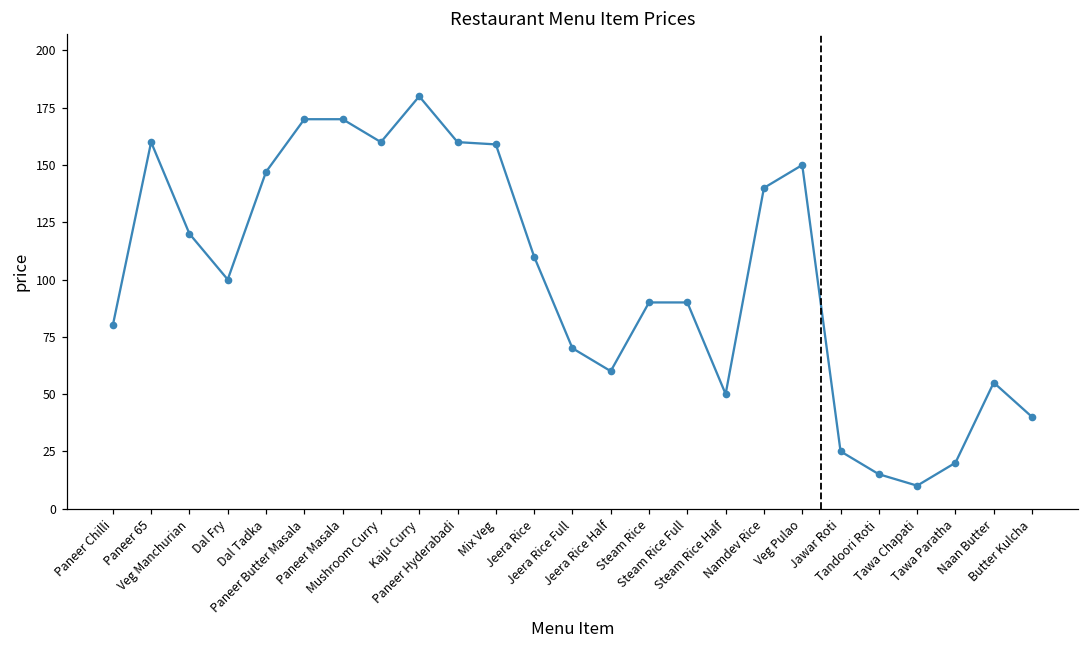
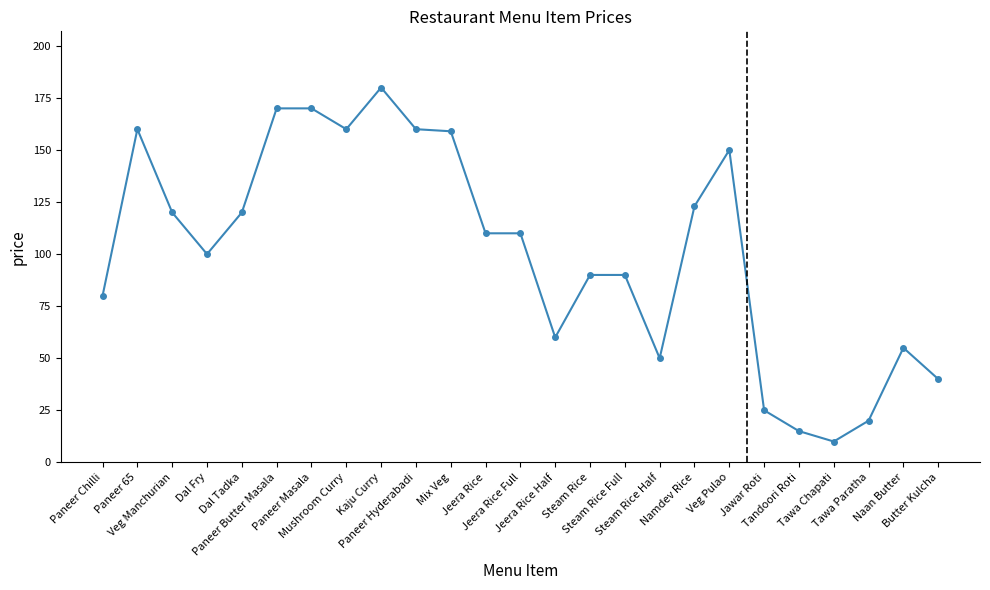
  {
    "Paneer Chilli": 80,
    "Paneer 65": 160,
    "Veg Manchurian": 120,
    "Dal Fry": 100,
-   "Dal Tadka": 147,
+   "Dal Tadka": 120,
    "Paneer Butter Masala": 170,
    "Paneer Masala": 170,
    "Mushroom Curry": 160,
    "Kaju Curry": 180,
    "Paneer Hyderabadi": 160,
    "Mix Veg": 159,
    "Jeera Rice": 110,
-   "Jeera Rice Full": 70,
+   "Jeera Rice Full": 110,
    "Jeera Rice Half": 60,
    "Steam Rice": 90,
    "Steam Rice Full": 90,
    "Steam Rice Half": 50,
-   "Namdev Rice": 140,
+   "Namdev Rice": 123,
    "Veg Pulao": 150,
    "Jawar Roti": 25,
    "Tandoori Roti": 15,
    "Tawa Chapati": 10,
    "Tawa Paratha": 20,
    "Naan Butter": 55,
    "Butter Kulcha": 40
  }
